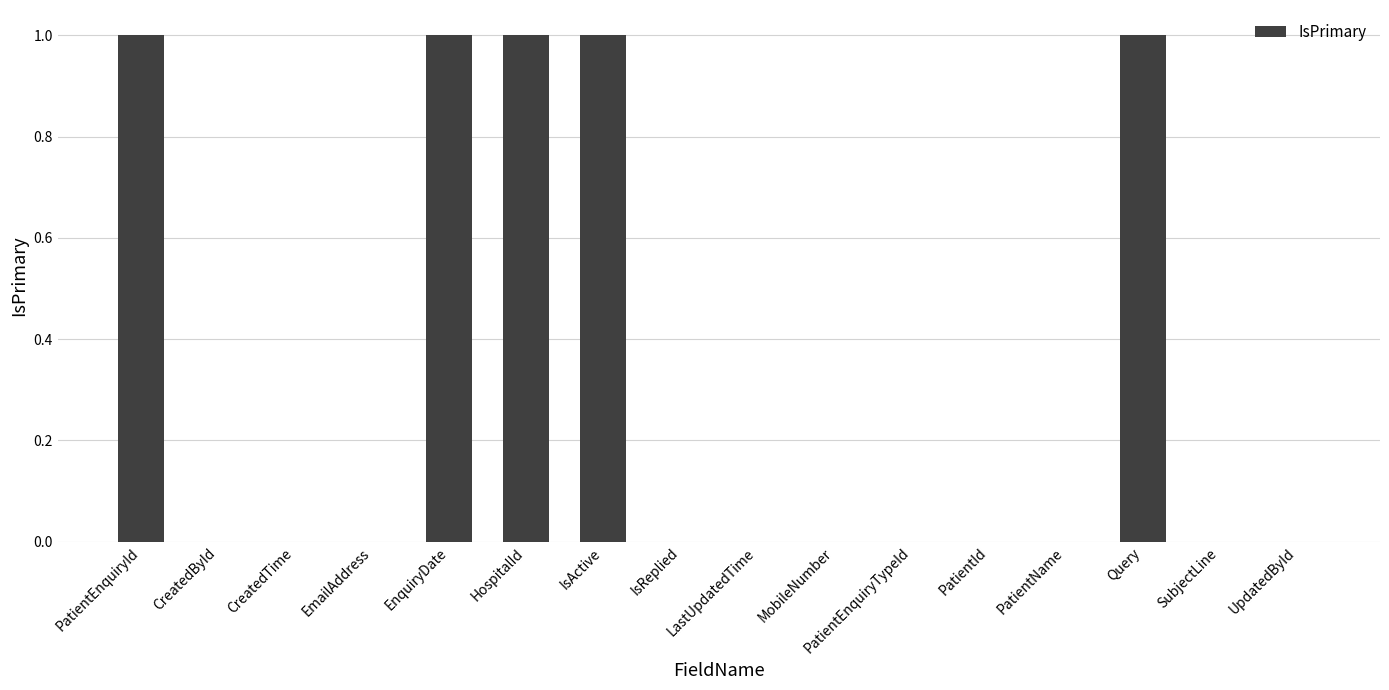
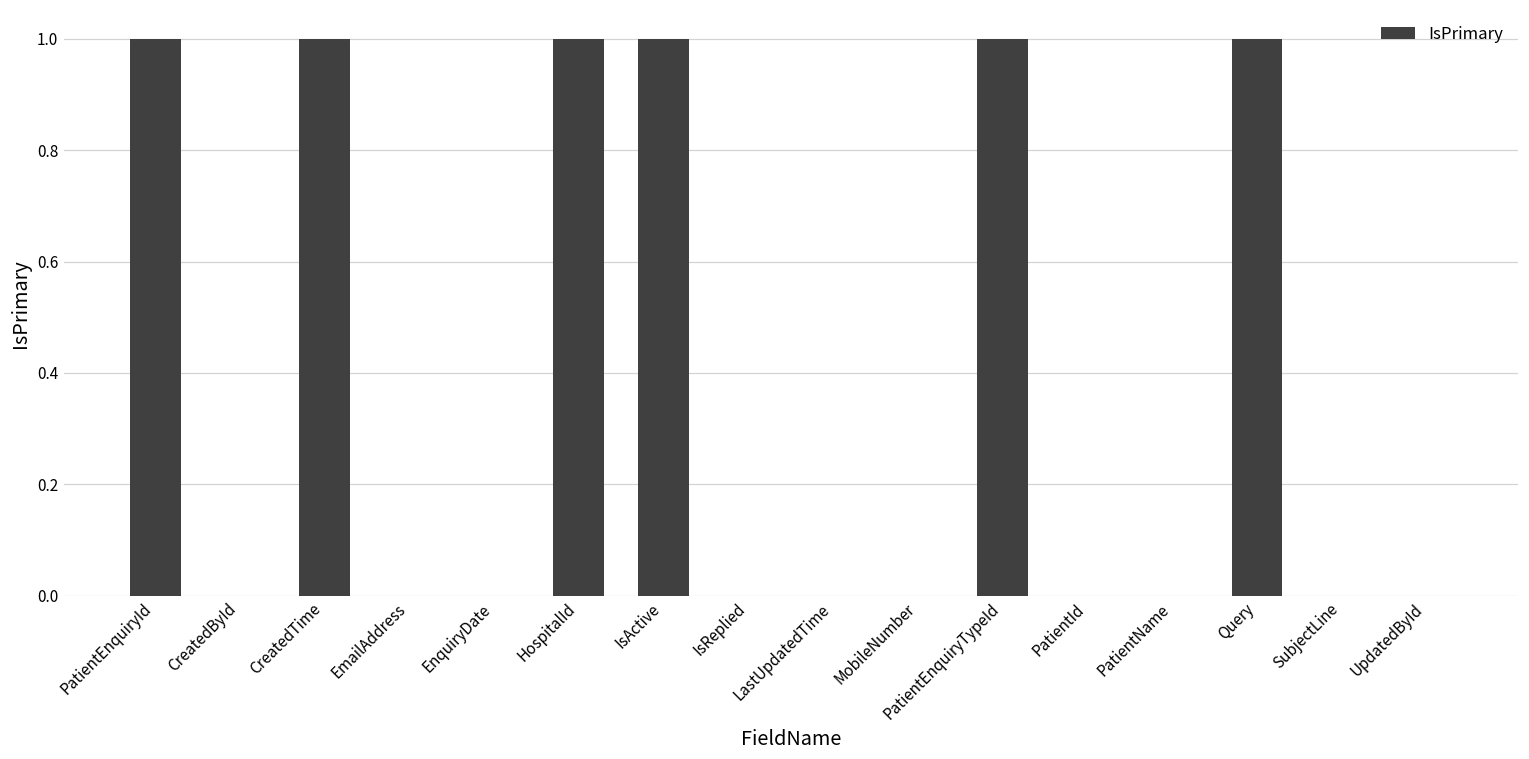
  {
    "PatientEnquiryId": 1,
    "CreatedById": 0,
-   "CreatedTime": 0,
+   "CreatedTime": 1,
    "EmailAddress": 0,
-   "EnquiryDate": 1,
+   "EnquiryDate": 0,
    "HospitalId": 1,
    "IsActive": 1,
    "IsReplied": 0,
    "LastUpdatedTime": 0,
    "MobileNumber": 0,
-   "PatientEnquiryTypeId": 0,
+   "PatientEnquiryTypeId": 1,
    "PatientId": 0,
    "PatientName": 0,
    "Query": 1,
    "SubjectLine": 0,
    "UpdatedById": 0
  }
